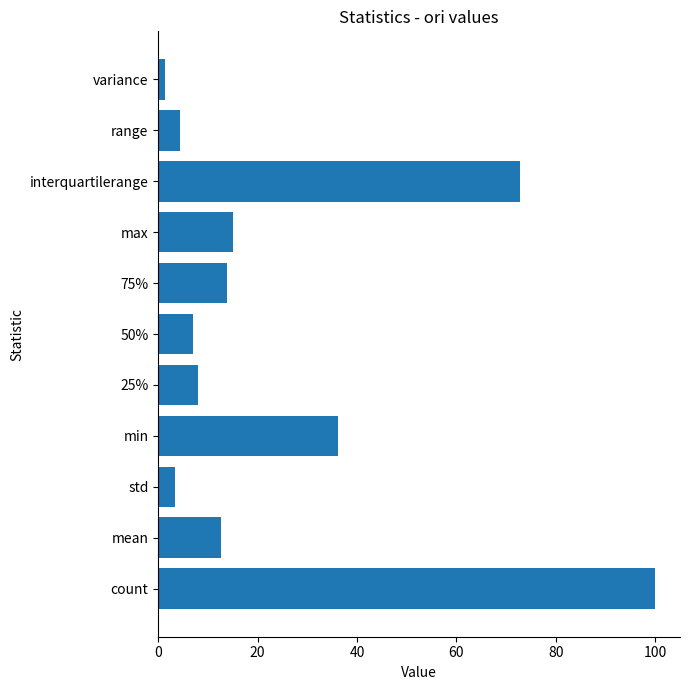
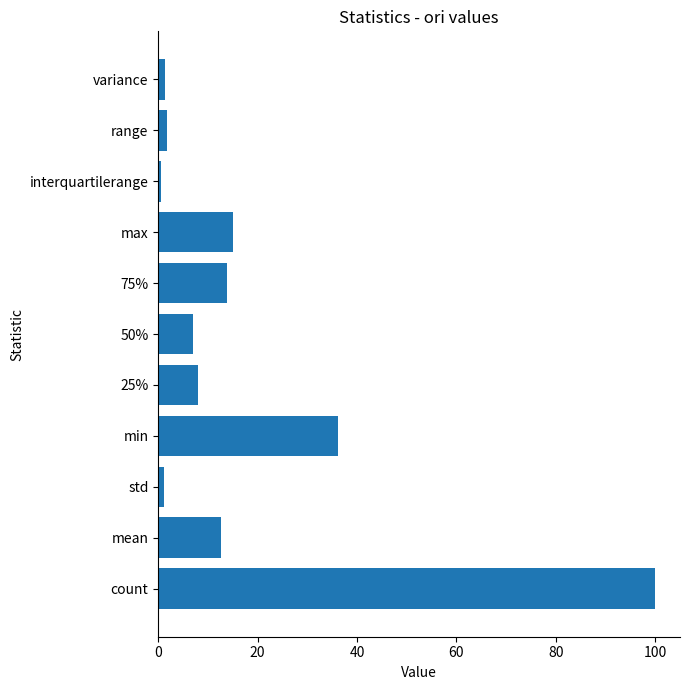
  {
    "variance": 1,
-   "range": 4,
-   "interquartilerange": 73,
+   "range": 2,
+   "interquartilerange": 1,
    "max": 15,
    "75%": 14,
    "50%": 7,
    "25%": 8,
    "min": 36,
-   "std": 3,
+   "std": 1,
    "mean": 13,
    "count": 100
  }
